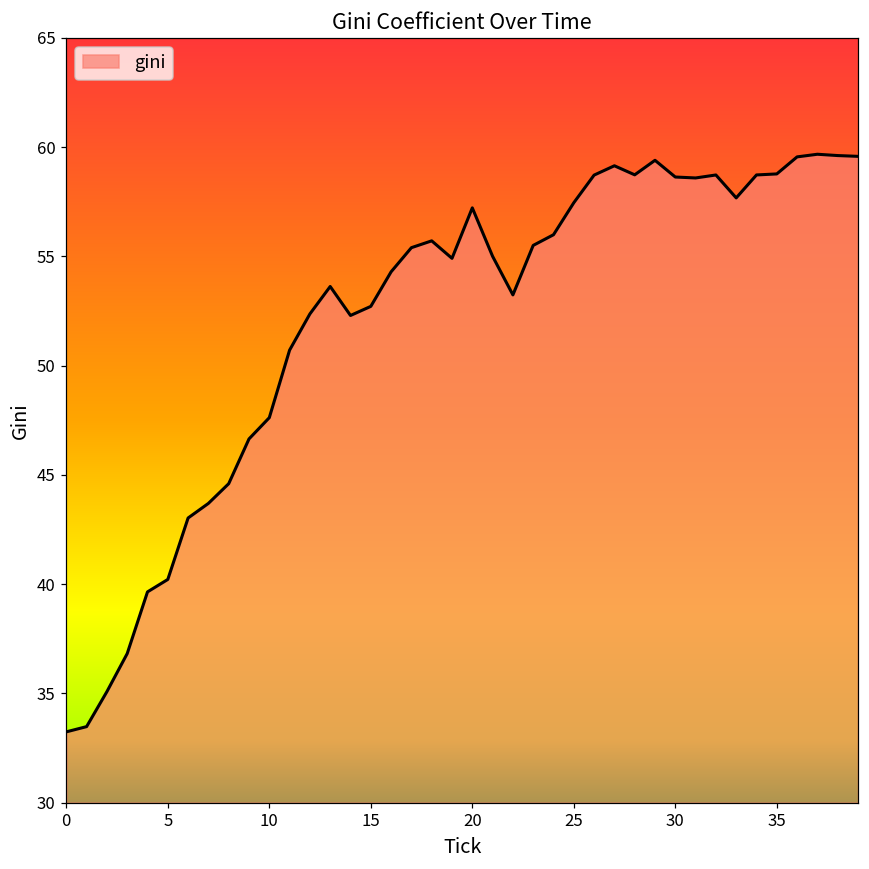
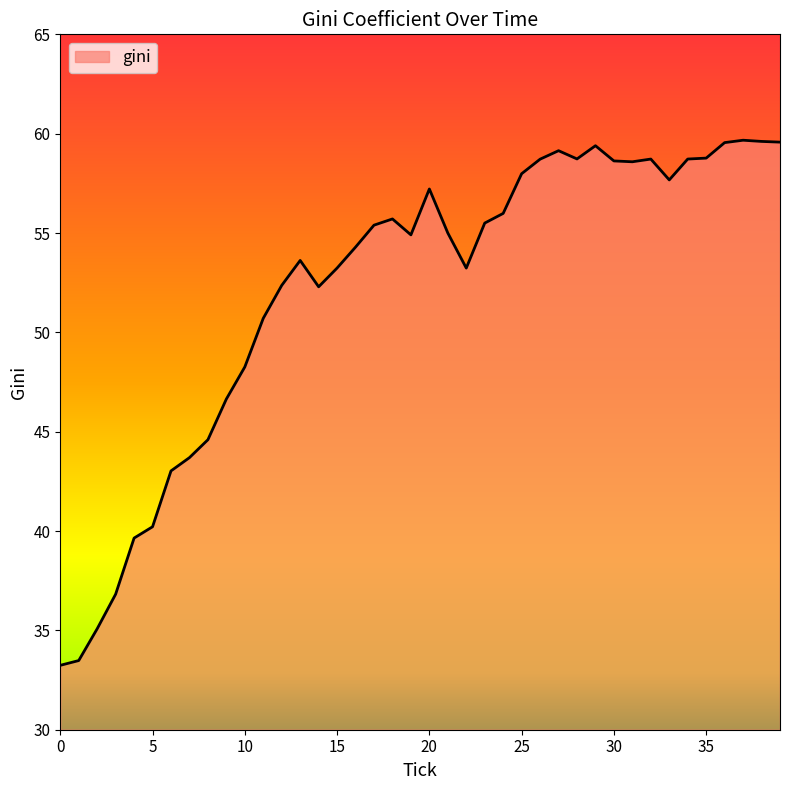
  {
    "0": 33.2,
    "5": 40.2,
-   "10": 47.6,
-   "15": 52.7,
+   "10": 48.3,
+   "15": 53.2,
    "20": 57.2,
-   "25": 57.5,
+   "25": 58.0,
    "30": 58.6,
    "35": 58.8
  }
